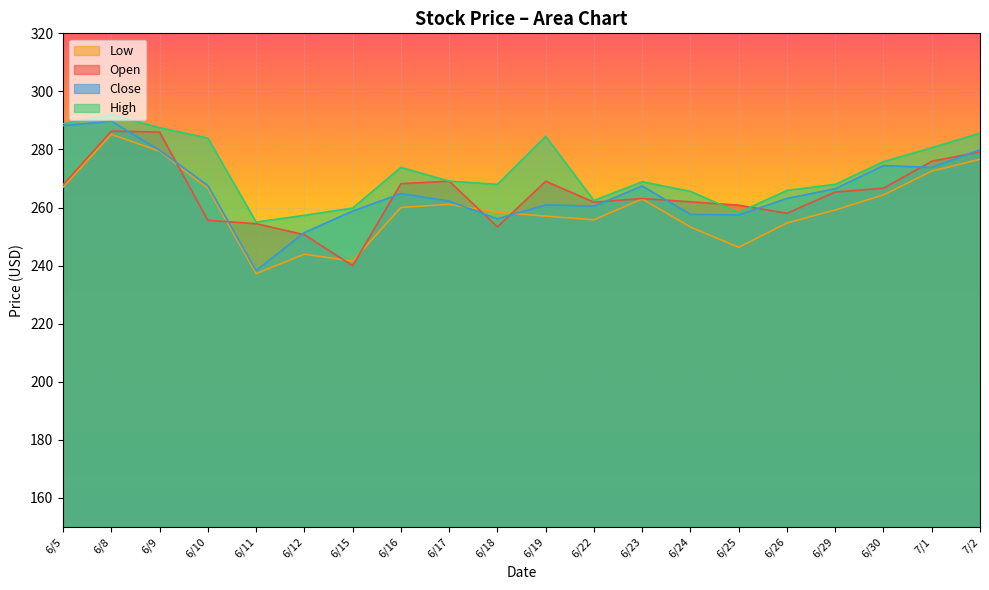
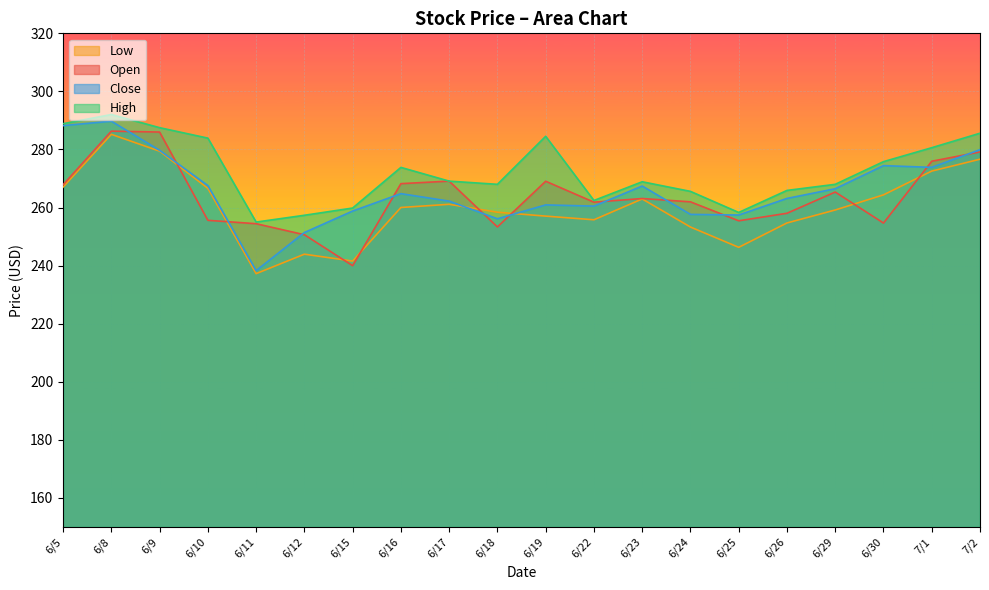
  {
    "Low": {
      "6/8": 285,
      "6/10": 267,
      "6/11": 237,
      "6/12": 244,
      "6/15": 242,
      "6/16": 260,
      "6/17": 261,
      "6/18": 258,
      "6/19": 257,
      "6/22": 256,
      "6/24": 253,
      "6/25": 246,
      "6/26": 255,
      "6/29": 259,
      "6/30": 264,
      "7/1": 273,
      "7/2": 277
    },
    "Open": {
      "6/8": 286,
      "6/9": 286,
      "6/10": 256,
      "6/15": 240,
      "6/16": 268,
      "6/18": 253,
      "6/19": 269,
      "6/24": 262,
-     "6/25": 261,
+     "6/25": 255,
      "6/26": 258,
      "6/29": 265,
-     "6/30": 267,
+     "6/30": 255,
      "7/1": 276
    },
    "Close": {
      "6/8": 290,
      "6/10": 268,
      "6/11": 238,
      "6/15": 259,
      "6/16": 265,
      "6/17": 262,
      "6/18": 256,
      "6/19": 261,
      "6/22": 261,
      "6/23": 267,
      "6/24": 258,
      "6/26": 263,
      "6/29": 266,
      "6/30": 274,
      "7/1": 274
    },
    "High": {
      "6/9": 288,
      "6/10": 284,
      "6/12": 257,
      "6/15": 260,
      "6/16": 274,
      "6/18": 268,
      "6/19": 285,
      "6/23": 269,
      "6/24": 266,
      "6/26": 266,
      "6/29": 268,
      "6/30": 276,
      "7/1": 281,
      "7/2": 286
    }
  }
